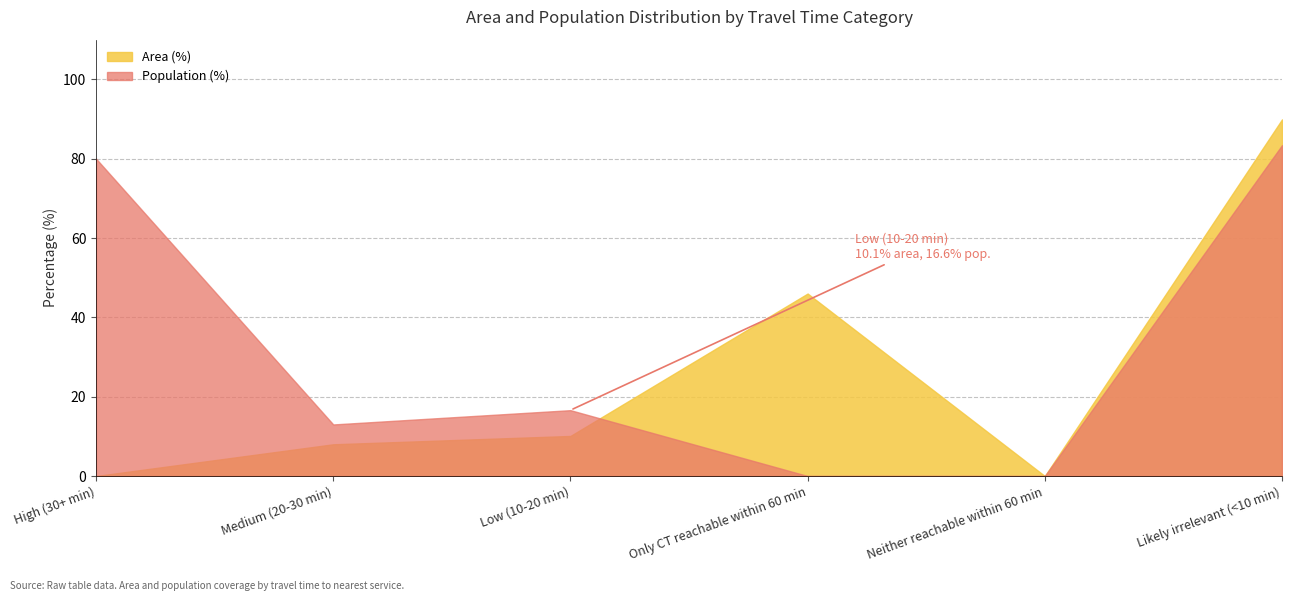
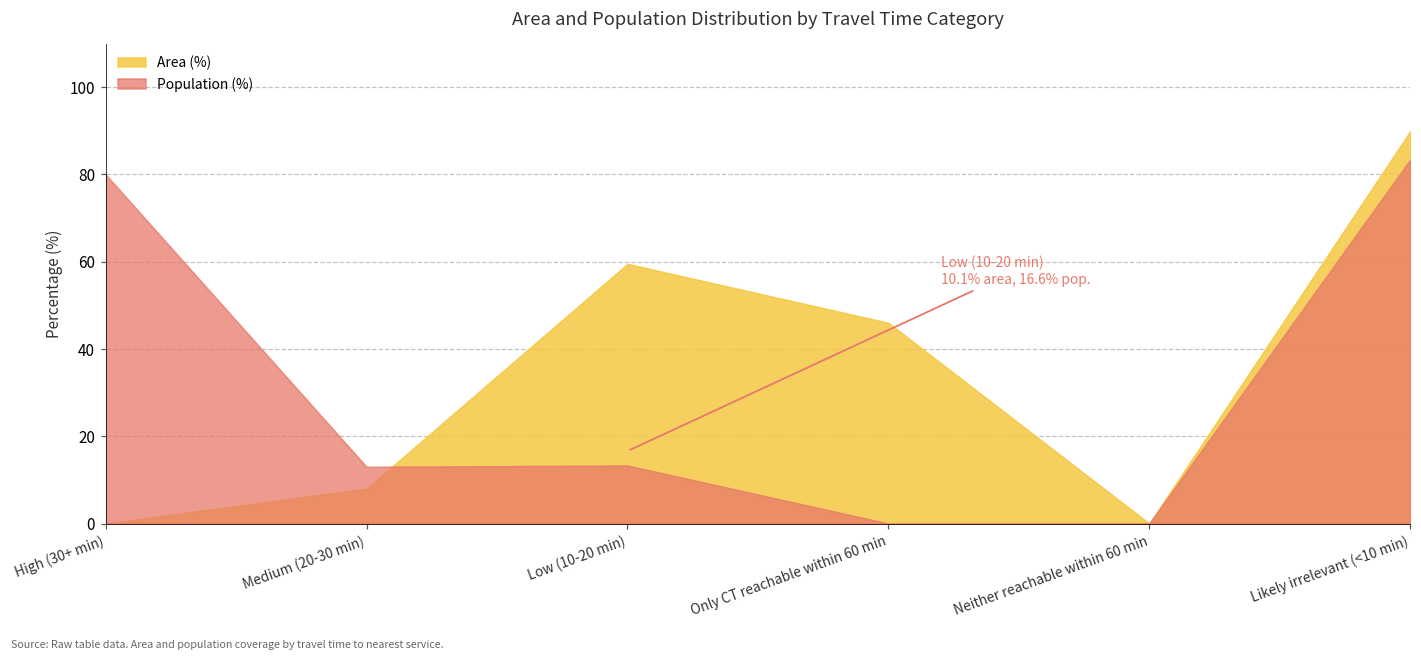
  {
    "Area (%)": {
      "High (30+ min)": 0,
      "Medium (20-30 min)": 8,
-     "Low (10-20 min)": 10,
+     "Low (10-20 min)": 60,
      "Likely irrelevant (<10 min)": 90
    },
    "Population (%)": {
      "High (30+ min)": 80,
      "Medium (20-30 min)": 13,
-     "Low (10-20 min)": 17,
+     "Low (10-20 min)": 13,
      "Only CT reachable within 60 min": 0,
      "Likely irrelevant (<10 min)": 83
    }
  }
